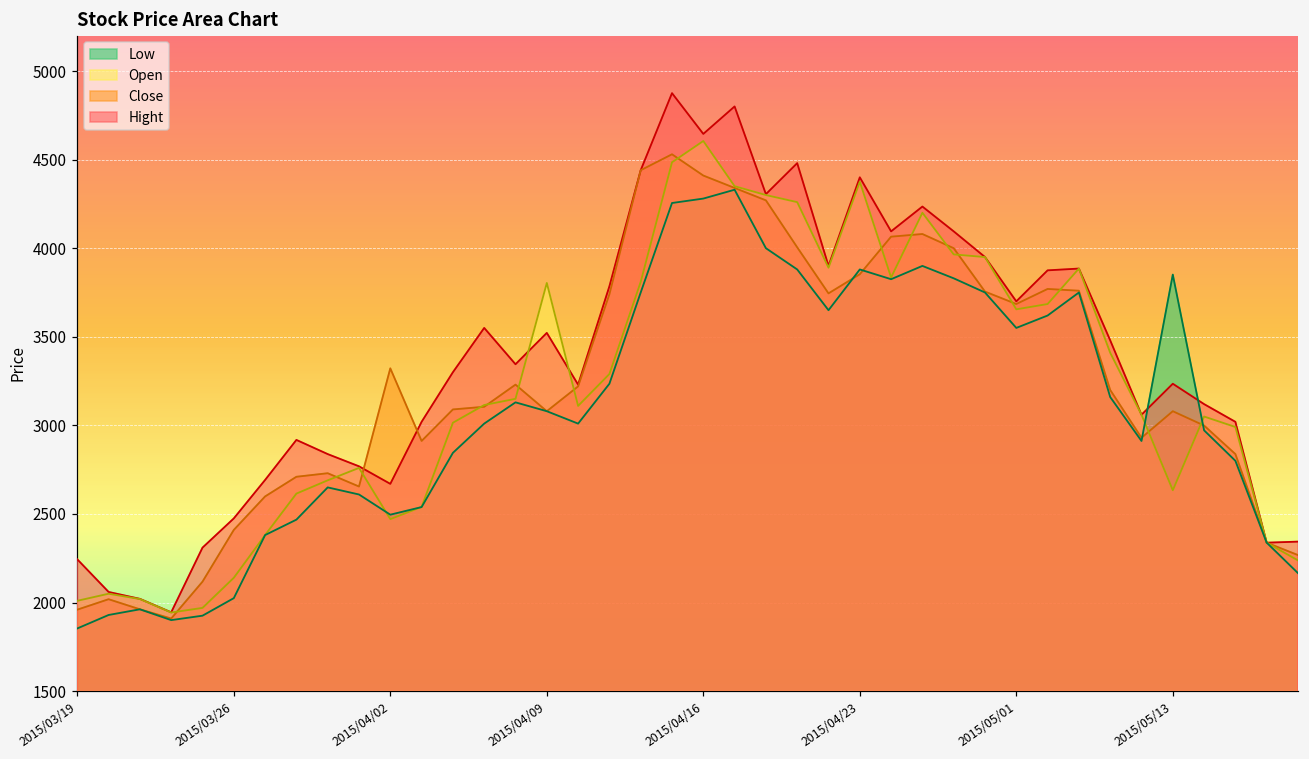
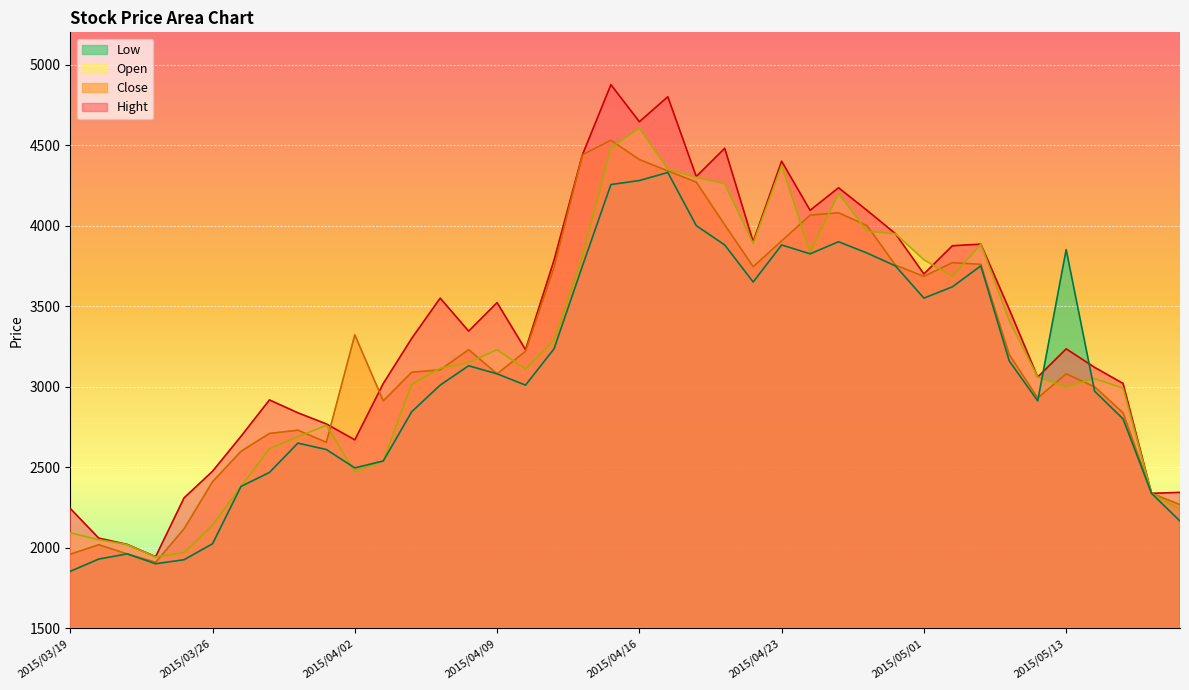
  {
    "Low": {
      "2015/03/19": 1850,
      "2015/03/26": 2030,
      "2015/04/02": 2500,
      "2015/04/16": 4280,
      "2015/04/23": 3880,
      "2015/05/01": 3550,
      "2015/05/13": 3850
    },
    "Open": {
-     "2015/03/19": 2010,
+     "2015/03/19": 2090,
      "2015/03/26": 2140,
      "2015/04/02": 2470,
-     "2015/04/09": 3800,
+     "2015/04/09": 3230,
      "2015/04/16": 4610,
      "2015/04/23": 4380,
-     "2015/05/01": 3660,
-     "2015/05/13": 2630
+     "2015/05/01": 3790,
+     "2015/05/13": 3000
    },
    "Close": {
      "2015/03/19": 1960,
      "2015/03/26": 2410,
      "2015/04/02": 3320,
      "2015/04/16": 4410,
-     "2015/04/23": 3850,
+     "2015/04/23": 3910,
      "2015/05/13": 3080
    },
    "Hight": {
      "2015/03/19": 2240,
      "2015/03/26": 2480,
      "2015/04/02": 2670,
      "2015/04/09": 3520,
      "2015/04/16": 4650,
      "2015/04/23": 4400,
      "2015/05/13": 3240
    }
  }
